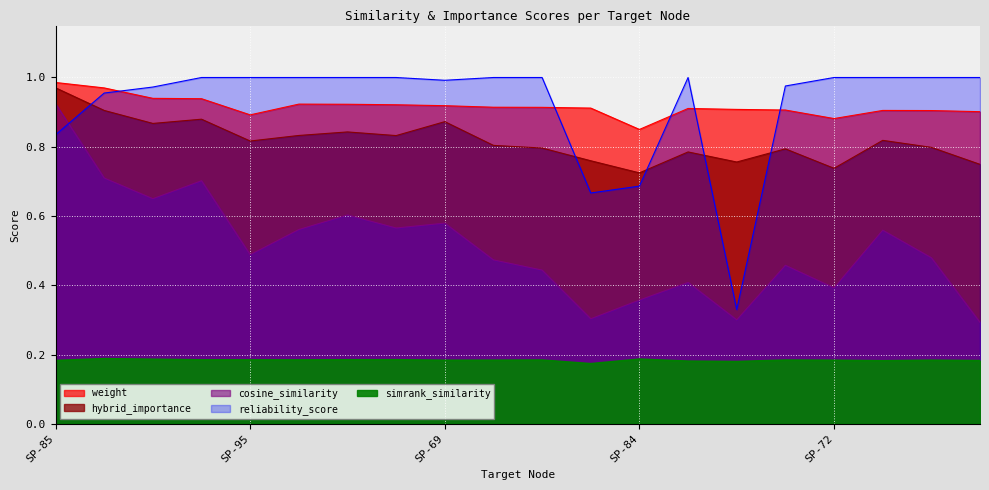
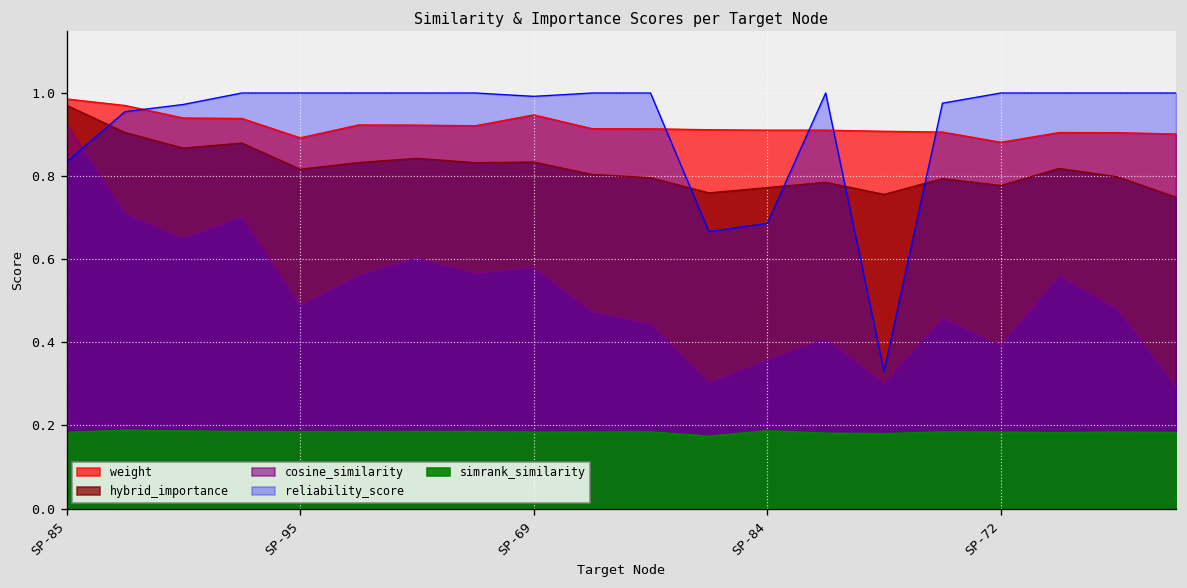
  {
    "weight": {
      "SP-85": 0.99,
      "SP-95": 0.89,
-     "SP-69": 0.92,
-     "SP-84": 0.85,
+     "SP-69": 0.95,
+     "SP-84": 0.91,
      "SP-72": 0.88
    },
    "hybrid_importance": {
      "SP-85": 0.97,
      "SP-95": 0.82,
-     "SP-69": 0.87,
-     "SP-84": 0.72,
-     "SP-72": 0.74
+     "SP-69": 0.83,
+     "SP-84": 0.77,
+     "SP-72": 0.78
    },
    "reliability_score": {
      "SP-85": 0.83,
      "SP-95": 1.00,
      "SP-69": 0.99,
      "SP-84": 0.69,
      "SP-72": 1.00
    }
  }
